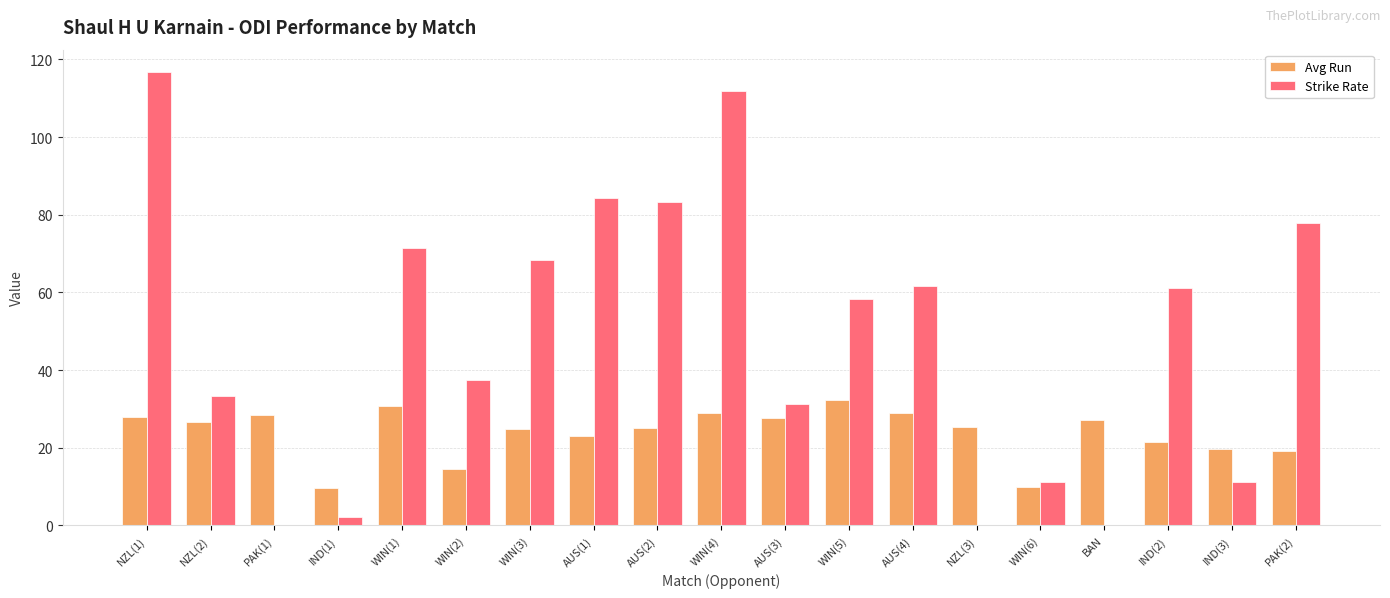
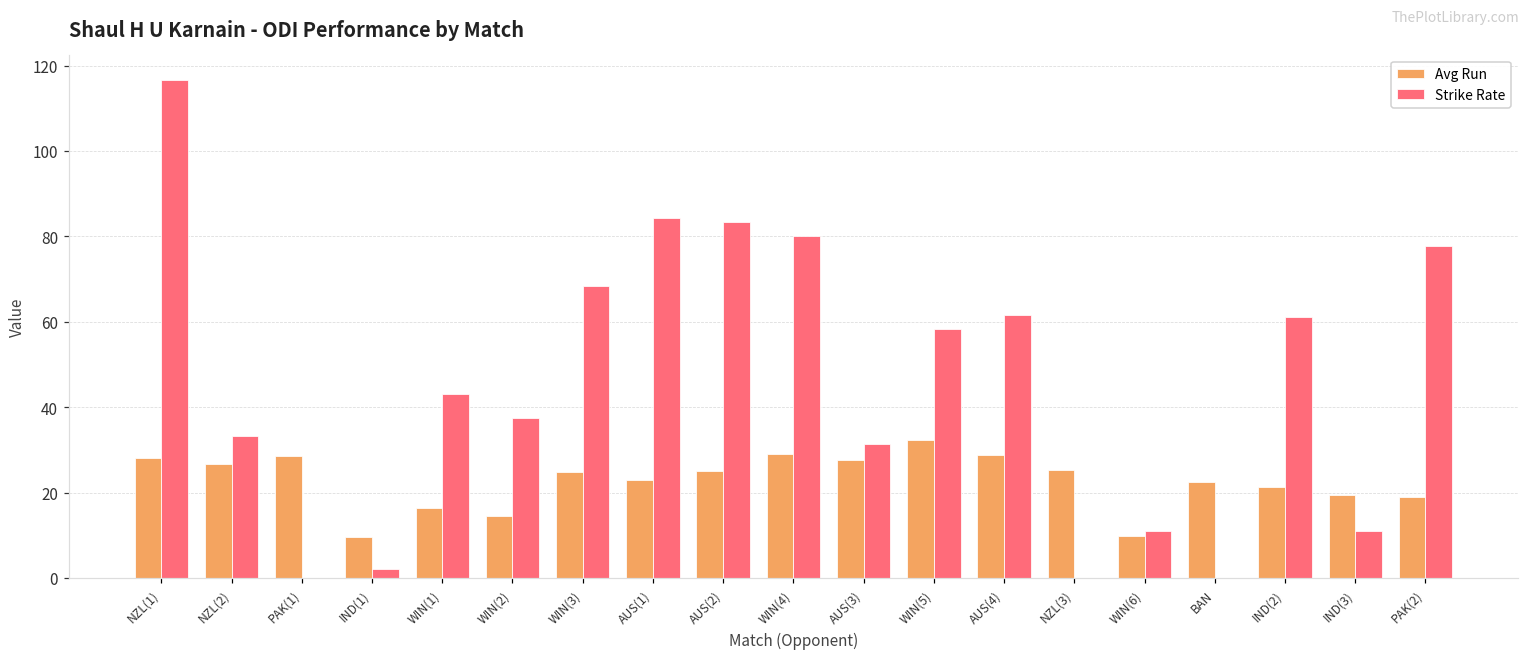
  {
    "Avg Run": {
      "NZL(1)": 28,
      "NZL(2)": 27,
      "PAK(1)": 29,
      "IND(1)": 10,
-     "WIN(1)": 31,
+     "WIN(1)": 16,
      "WIN(2)": 15,
      "WIN(3)": 25,
      "AUS(1)": 23,
      "AUS(2)": 25,
      "WIN(4)": 29,
      "AUS(3)": 28,
      "WIN(5)": 32,
      "AUS(4)": 29,
      "NZL(3)": 25,
      "WIN(6)": 10,
-     "BAN": 27,
+     "BAN": 23,
      "IND(2)": 21,
      "IND(3)": 20,
      "PAK(2)": 19
    },
    "Strike Rate": {
      "NZL(1)": 117,
      "NZL(2)": 33,
      "PAK(1)": 0,
      "IND(1)": 2,
-     "WIN(1)": 71,
+     "WIN(1)": 43,
      "WIN(2)": 38,
      "WIN(3)": 68,
      "AUS(1)": 84,
      "AUS(2)": 83,
-     "WIN(4)": 112,
+     "WIN(4)": 80,
      "AUS(3)": 31,
      "WIN(5)": 58,
      "AUS(4)": 62,
      "NZL(3)": 0,
      "WIN(6)": 11,
      "BAN": 0,
      "IND(2)": 61,
      "IND(3)": 11,
      "PAK(2)": 78
    }
  }
